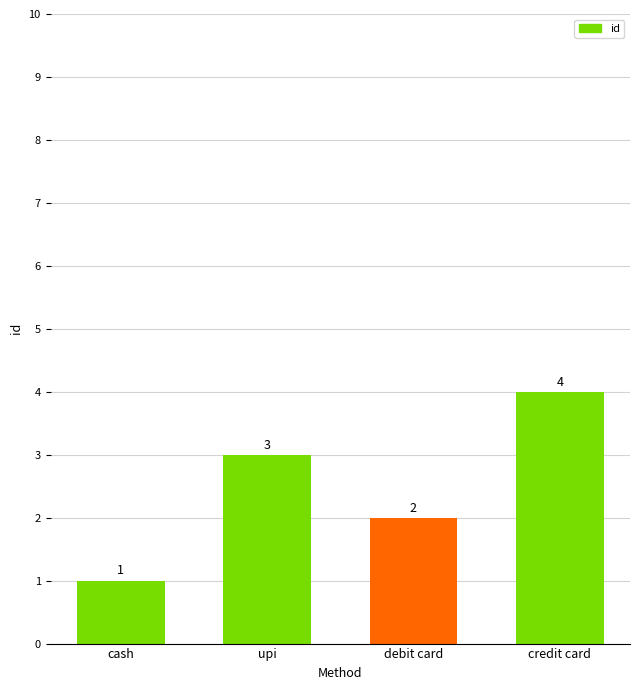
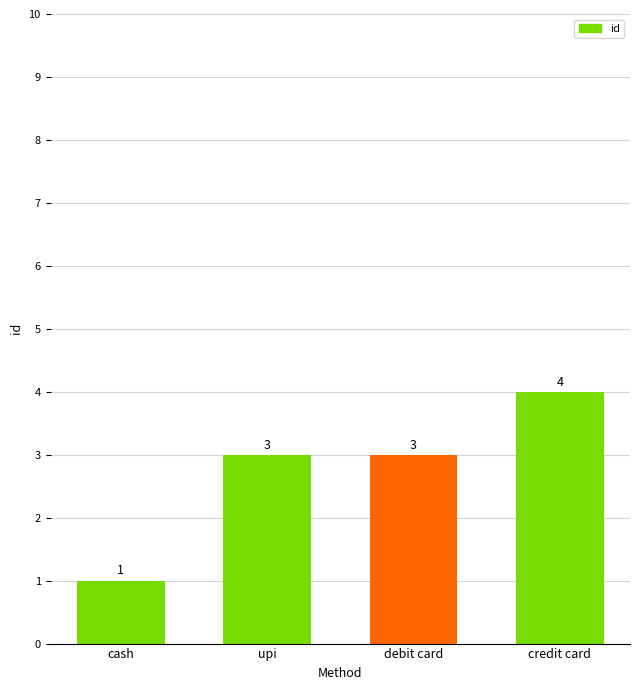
  {
    "cash": 1,
    "upi": 3,
-   "debit card": 2,
+   "debit card": 3,
    "credit card": 4
  }
